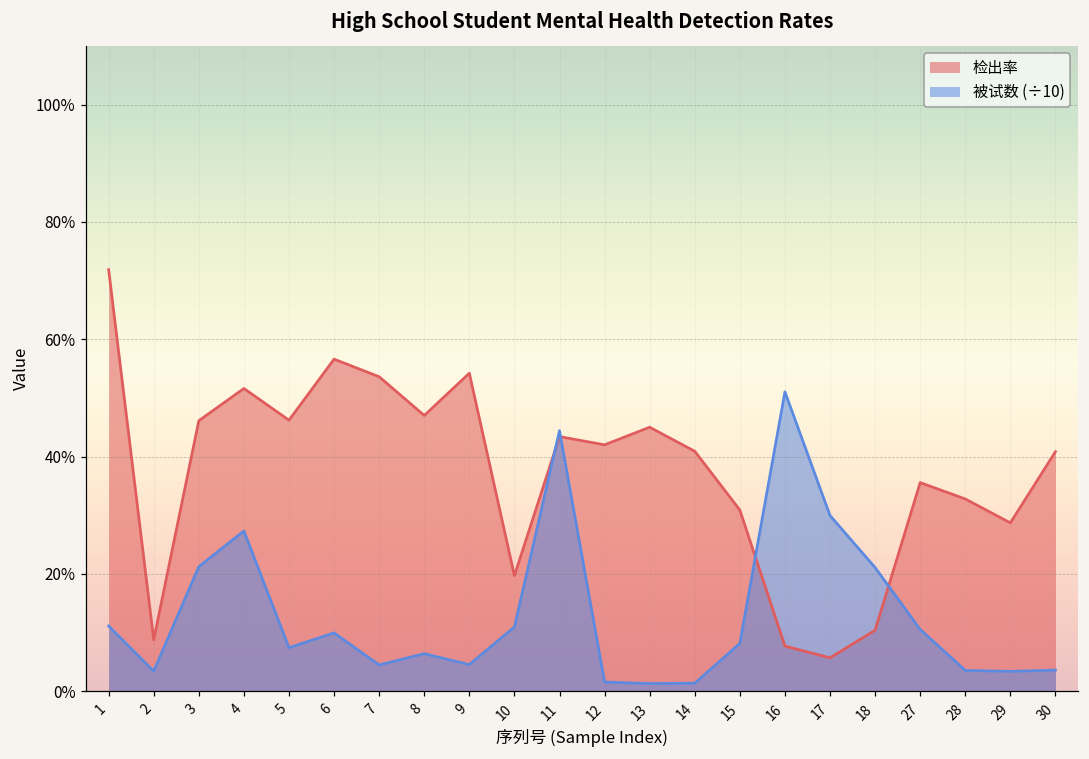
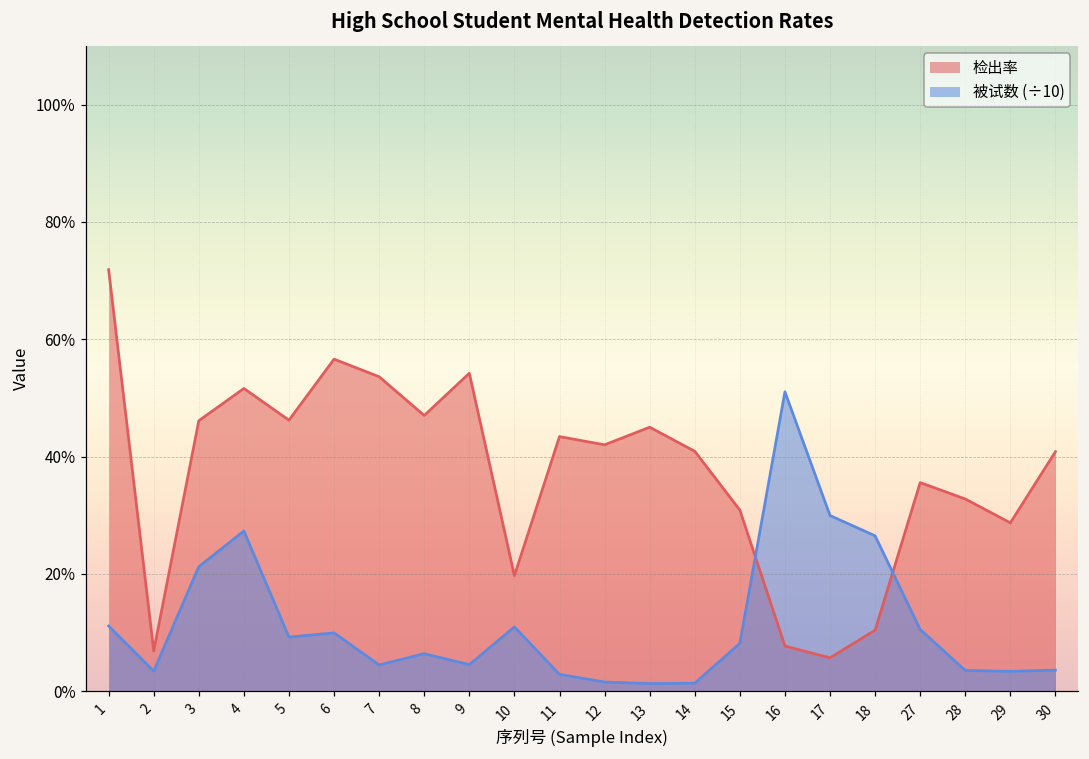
  {
    "检出率": {
      "1": "72%",
-     "2": "9%",
+     "2": "7%",
      "3": "46%",
      "4": "52%",
      "5": "46%",
      "6": "57%",
      "7": "54%",
      "8": "47%",
      "9": "54%",
      "10": "20%",
      "11": "43%",
      "12": "42%",
      "13": "45%",
      "14": "41%",
      "15": "31%",
      "16": "8%",
      "17": "6%",
      "18": "10%",
      "27": "36%",
      "28": "33%",
      "29": "29%",
      "30": "41%"
    },
    "被试数 (÷10)": {
      "1": "11%",
      "2": "3%",
      "3": "21%",
      "4": "27%",
-     "5": "7%",
+     "5": "9%",
      "6": "10%",
      "7": "4%",
      "8": "6%",
      "9": "5%",
      "10": "11%",
-     "11": "44%",
+     "11": "3%",
      "12": "2%",
      "13": "1%",
      "14": "1%",
      "15": "8%",
      "16": "51%",
      "17": "30%",
-     "18": "21%",
+     "18": "26%",
      "27": "11%",
      "28": "4%",
      "29": "3%",
      "30": "4%"
    }
  }
